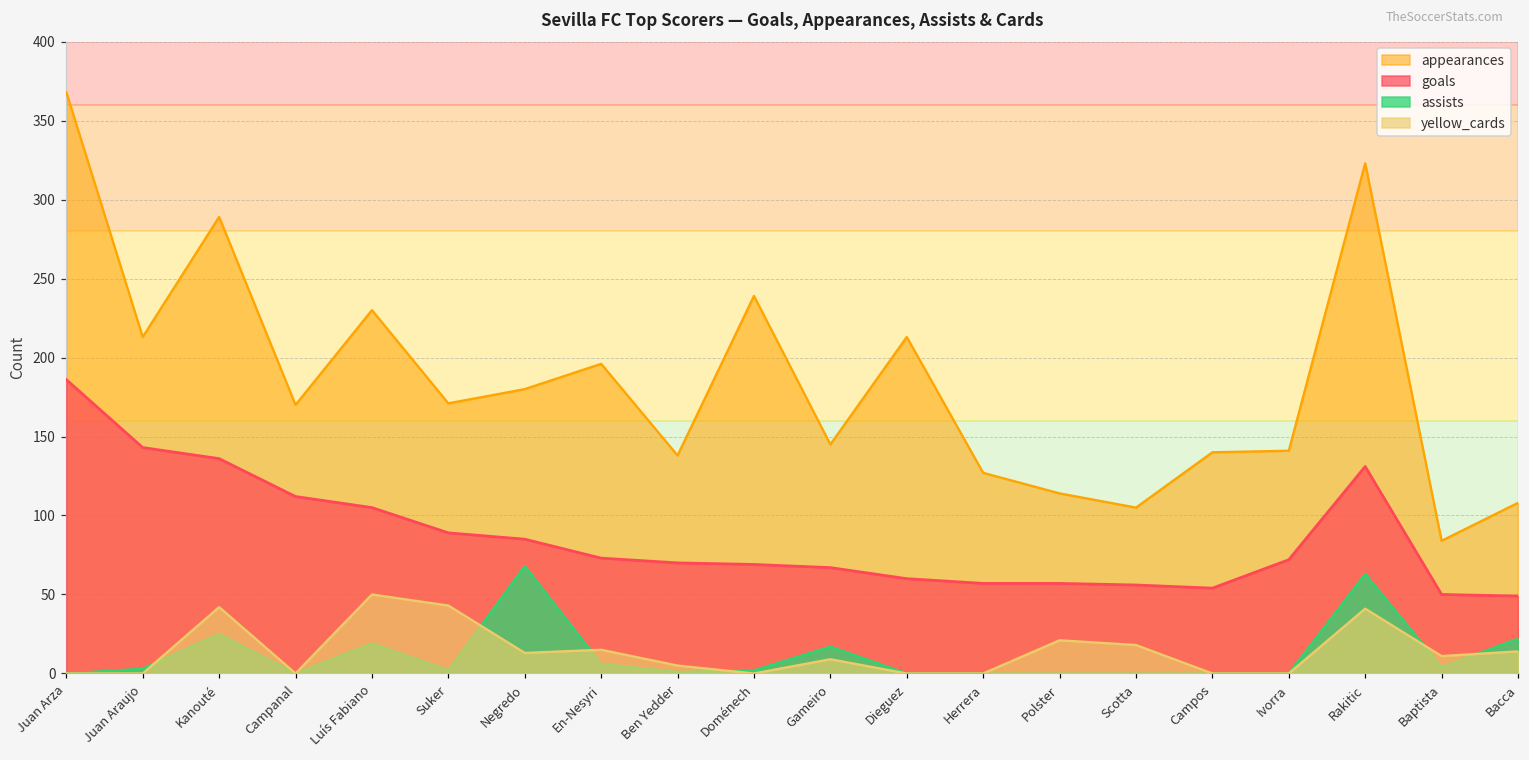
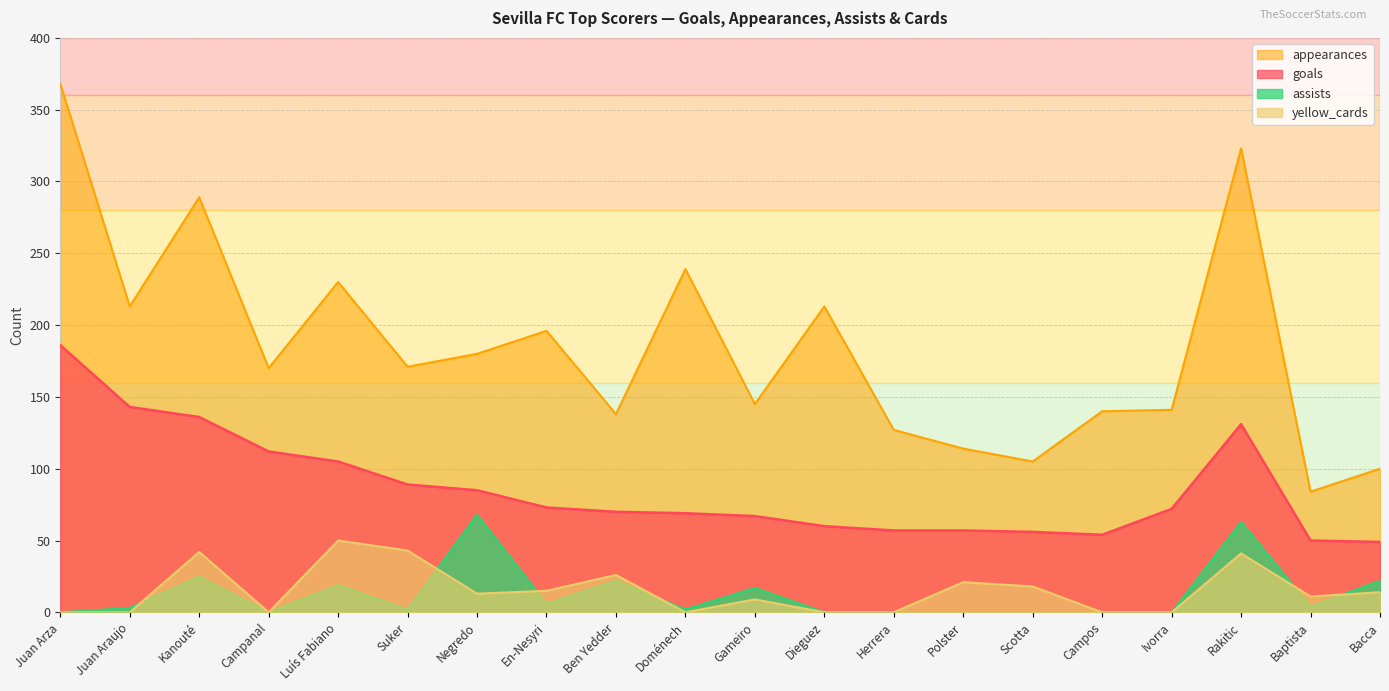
  {
    "appearances": {
      "Juan Arza": 368,
      "Juan Araujo": 213,
      "Kanouté": 289,
      "Campanal": 170,
      "Luís Fabiano": 230,
      "Suker": 171,
      "Negredo": 180,
      "En-Nesyri": 196,
      "Ben Yedder": 138,
      "Doménech": 239,
      "Gameiro": 145,
      "Dieguez": 213,
      "Herrera": 127,
      "Polster": 114,
      "Scotta": 105,
      "Campos": 140,
      "Ivorra": 141,
      "Rakitic": 323,
      "Baptista": 84,
-     "Bacca": 108
+     "Bacca": 100
    },
    "goals": {
      "Juan Arza": 186,
      "Juan Araujo": 143,
      "Kanouté": 136,
      "Campanal": 112,
      "Luís Fabiano": 105,
      "Suker": 89,
      "Negredo": 85,
      "En-Nesyri": 73,
      "Ben Yedder": 70,
      "Doménech": 69,
      "Gameiro": 67,
      "Dieguez": 60,
      "Herrera": 57,
      "Polster": 57,
      "Scotta": 56,
      "Campos": 54,
      "Ivorra": 72,
      "Rakitic": 131,
      "Baptista": 50,
      "Bacca": 49
    },
    "assists": {
      "Juan Araujo": 3,
      "Kanouté": 25,
      "Luís Fabiano": 19,
      "Suker": 2,
      "Negredo": 68,
      "En-Nesyri": 6,
-     "Ben Yedder": 1,
+     "Ben Yedder": 22,
      "Doménech": 2,
      "Gameiro": 17,
      "Polster": 0,
      "Scotta": 0,
      "Rakitic": 63,
      "Baptista": 4,
      "Bacca": 22
    },
    "yellow_cards": {
      "Juan Araujo": 0,
      "Kanouté": 42,
      "Luís Fabiano": 50,
      "Suker": 43,
      "Negredo": 13,
      "En-Nesyri": 15,
-     "Ben Yedder": 5,
+     "Ben Yedder": 26,
      "Doménech": 0,
      "Gameiro": 9,
      "Polster": 21,
      "Scotta": 18,
      "Rakitic": 41,
      "Baptista": 11,
      "Bacca": 14
    }
  }
